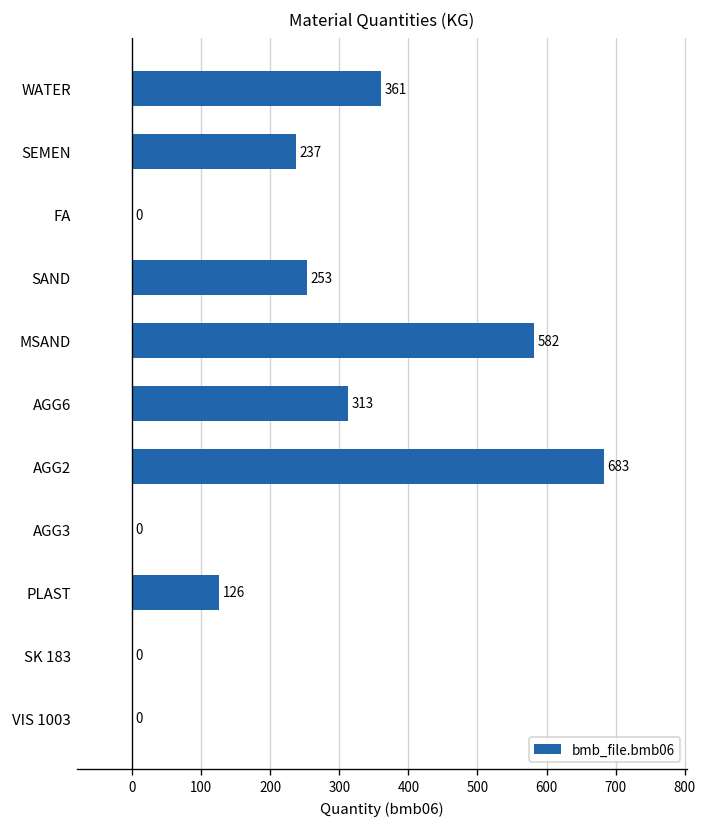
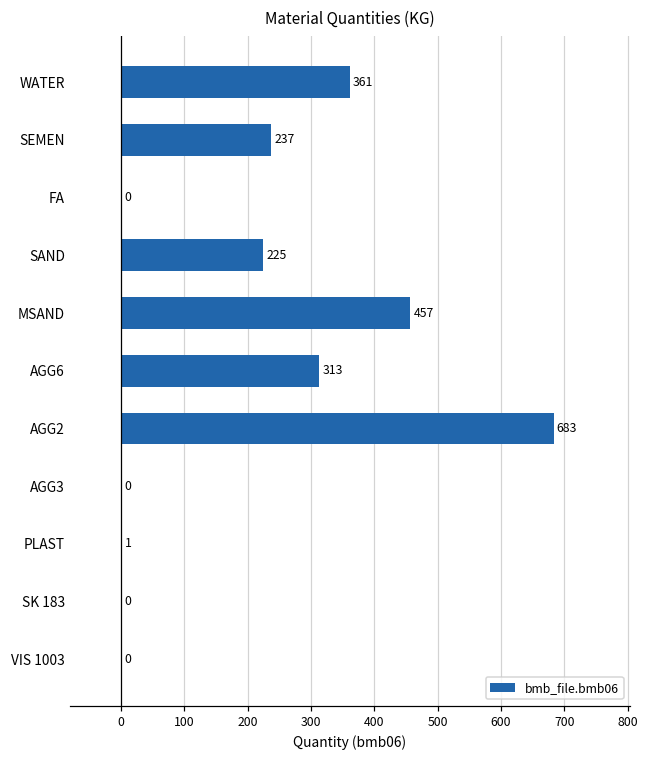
  {
    "WATER": 361,
    "SEMEN": 237,
    "FA": 0,
-   "SAND": 253,
-   "MSAND": 582,
+   "SAND": 225,
+   "MSAND": 457,
    "AGG6": 313,
    "AGG2": 683,
    "AGG3": 0,
-   "PLAST": 126,
+   "PLAST": 1,
    "SK 183": 0,
    "VIS 1003": 0
  }
